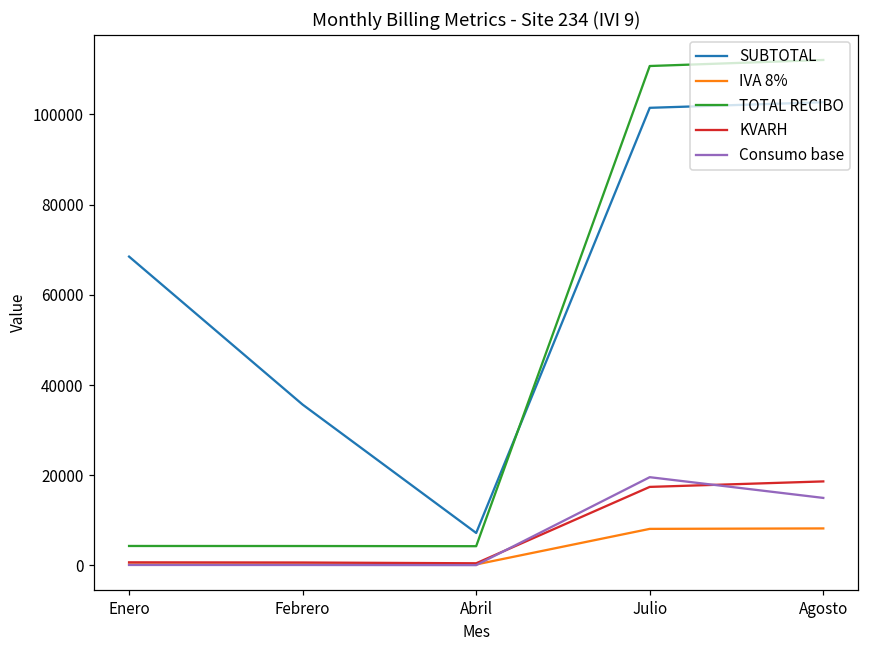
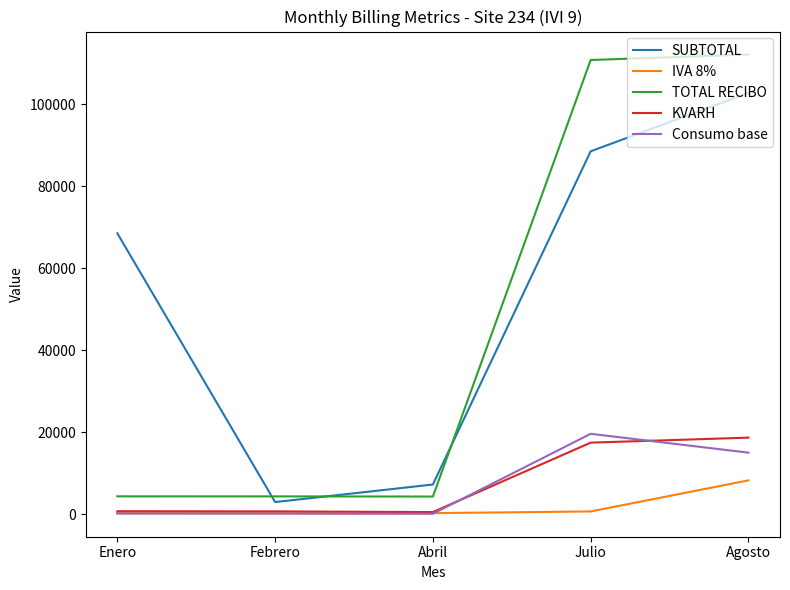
  {
    "SUBTOTAL": {
      "Enero": 68000,
-     "Febrero": 36000,
+     "Febrero": 3000,
      "Abril": 7000,
-     "Julio": 101000
+     "Julio": 88000
    },
    "IVA 8%": {
-     "Julio": 8000,
+     "Julio": 1000,
      "Agosto": 8000
    },
    "TOTAL RECIBO": {
      "Enero": 4000,
      "Febrero": 4000,
      "Abril": 4000,
      "Julio": 111000
    },
    "KVARH": {
      "Julio": 17000,
      "Agosto": 19000
    },
    "Consumo base": {
      "Julio": 20000,
      "Agosto": 15000
    }
  }
